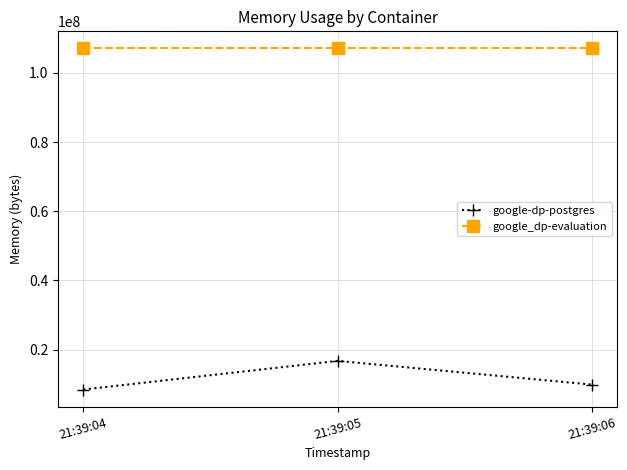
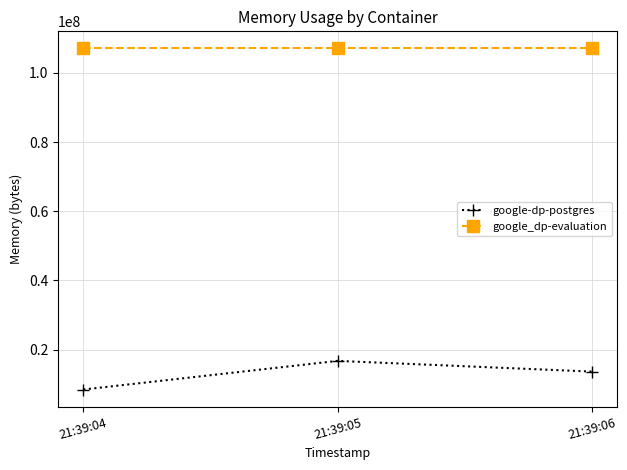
  {
    "google-dp-postgres": {
      "21:39:04": 8000000,
      "21:39:05": 17000000,
-     "21:39:06": 10000000
+     "21:39:06": 14000000
    },
    "google_dp-evaluation": {
      "21:39:04": 107000000,
      "21:39:05": 107000000,
      "21:39:06": 107000000
    }
  }
